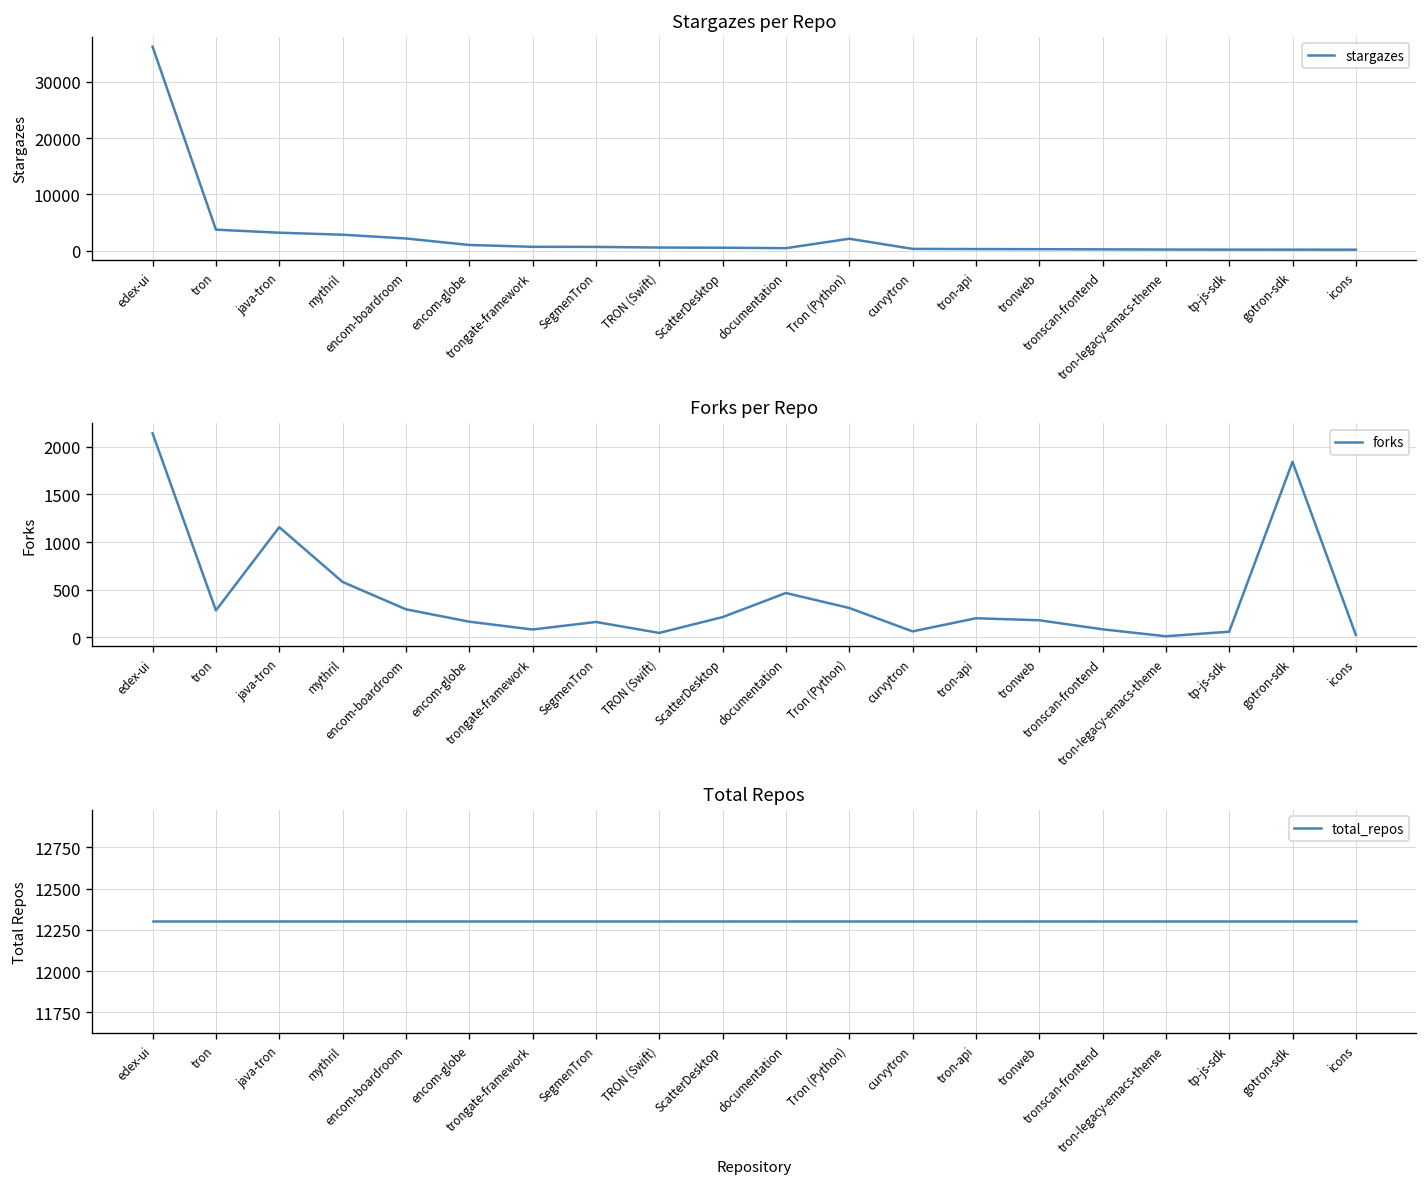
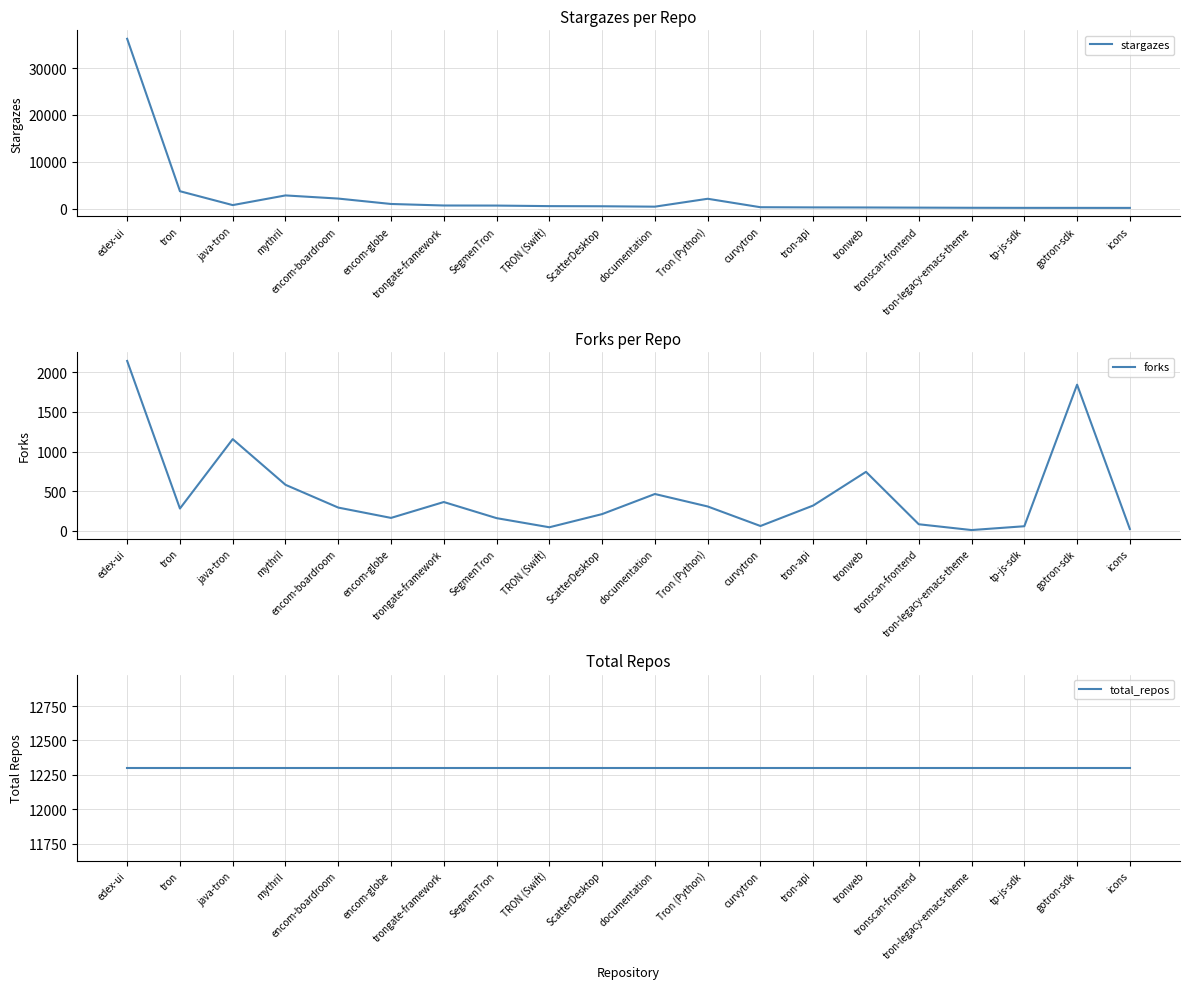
  {
    "Stargazes per Repo": {
      "edex-ui": 36000,
      "tron": 4000,
-     "java-tron": 3000,
+     "java-tron": 1000,
      "mythril": 3000,
      "encom-boardroom": 2000,
      "encom-globe": 1000,
      "trongate-framework": 1000,
      "SegmenTron": 1000,
      "TRON (Swift)": 1000,
      "ScatterDesktop": 0,
      "documentation": 0,
      "Tron (Python)": 2000,
      "curvytron": 0,
      "tron-api": 0,
      "tronweb": 0,
      "tronscan-frontend": 0,
      "tron-legacy-emacs-theme": 0,
      "tp-js-sdk": 0,
      "gotron-sdk": 0,
      "icons": 0
    },
    "Forks per Repo": {
      "edex-ui": 2100,
      "tron": 300,
      "java-tron": 1200,
      "mythril": 600,
      "encom-boardroom": 300,
      "encom-globe": 200,
-     "trongate-framework": 100,
+     "trongate-framework": 400,
      "SegmenTron": 200,
      "TRON (Swift)": 0,
      "ScatterDesktop": 200,
      "documentation": 500,
      "Tron (Python)": 300,
      "curvytron": 100,
-     "tron-api": 200,
-     "tronweb": 200,
+     "tron-api": 300,
+     "tronweb": 700,
      "tronscan-frontend": 100,
      "tron-legacy-emacs-theme": 0,
      "tp-js-sdk": 100,
      "gotron-sdk": 1800,
      "icons": 0
    },
    "Total Repos": {
      "edex-ui": 12300,
      "tron": 12300,
      "java-tron": 12300,
      "mythril": 12300,
      "encom-boardroom": 12300,
      "encom-globe": 12300,
      "trongate-framework": 12300,
      "SegmenTron": 12300,
      "TRON (Swift)": 12300,
      "ScatterDesktop": 12300,
      "documentation": 12300,
      "Tron (Python)": 12300,
      "curvytron": 12300,
      "tron-api": 12300,
      "tronweb": 12300,
      "tronscan-frontend": 12300,
      "tron-legacy-emacs-theme": 12300,
      "tp-js-sdk": 12300,
      "gotron-sdk": 12300,
      "icons": 12300
    }
  }
